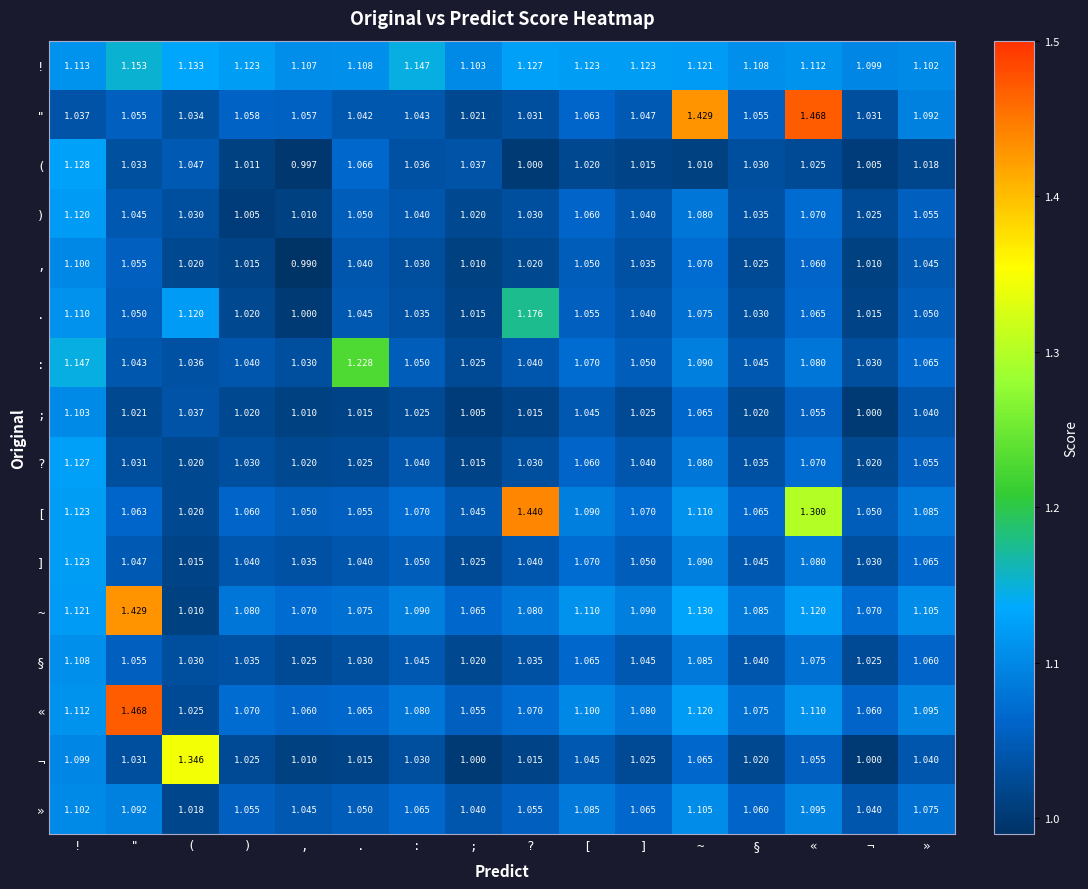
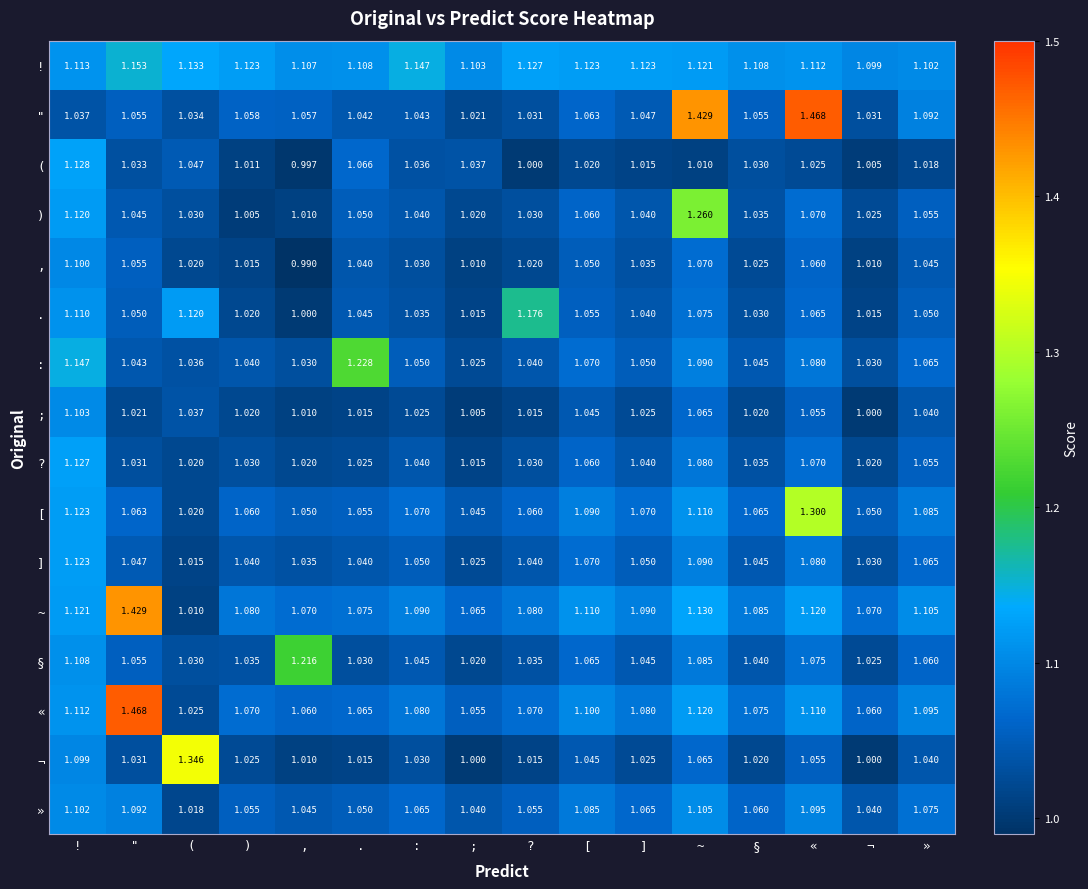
  {
    ")": {
      "!": 1.120,
      "\"": 1.045,
      "(": 1.030,
      ")": 1.005,
      ",": 1.010,
      ".": 1.050,
      ":": 1.040,
      ";": 1.020,
      "?": 1.030,
      "[": 1.060,
      "]": 1.040,
-     "~": 1.080,
+     "~": 1.260,
      "§": 1.035,
      "«": 1.070,
      "¬": 1.025,
      "»": 1.055
    },
    "[": {
      "!": 1.123,
      "\"": 1.063,
      "(": 1.020,
      ")": 1.060,
      ",": 1.050,
      ".": 1.055,
      ":": 1.070,
      ";": 1.045,
-     "?": 1.440,
+     "?": 1.060,
      "[": 1.090,
      "]": 1.070,
      "~": 1.110,
      "§": 1.065,
      "«": 1.300,
      "¬": 1.050,
      "»": 1.085
    },
    "§": {
      "!": 1.108,
      "\"": 1.055,
      "(": 1.030,
      ")": 1.035,
-     ",": 1.025,
+     ",": 1.216,
      ".": 1.030,
      ":": 1.045,
      ";": 1.020,
      "?": 1.035,
      "[": 1.065,
      "]": 1.045,
      "~": 1.085,
      "§": 1.040,
      "«": 1.075,
      "¬": 1.025,
      "»": 1.060
    }
  }
